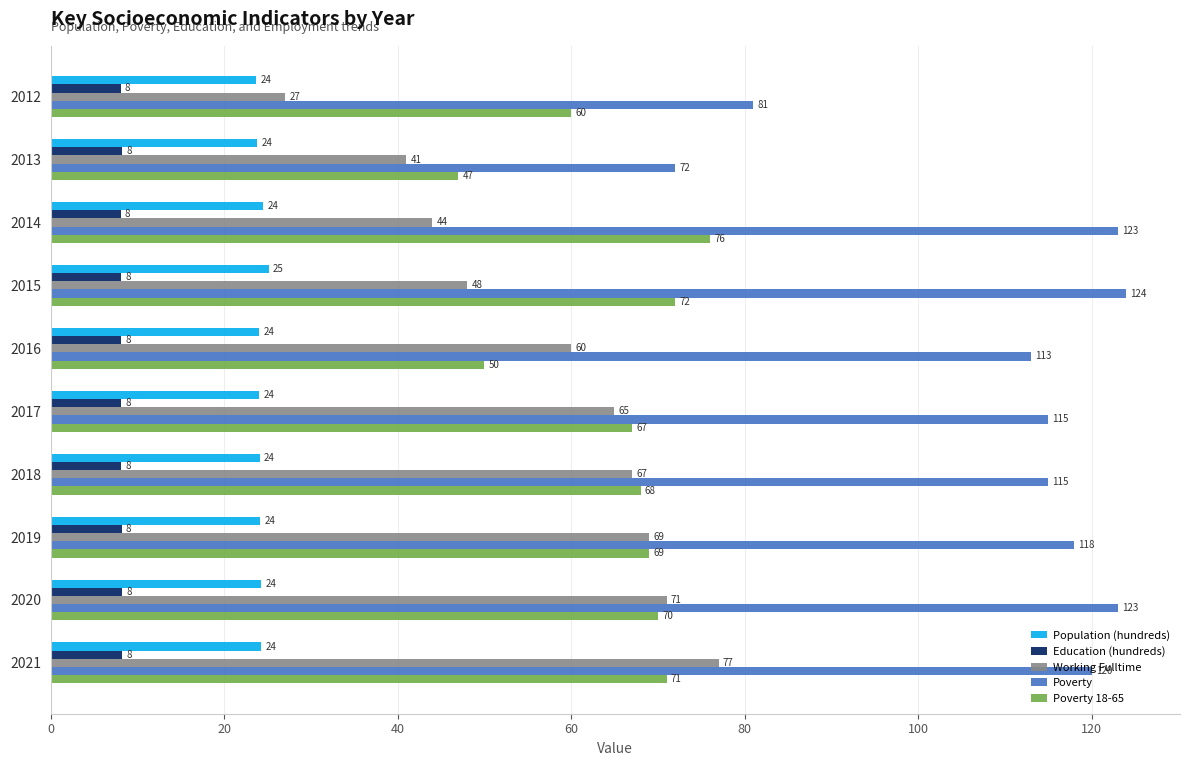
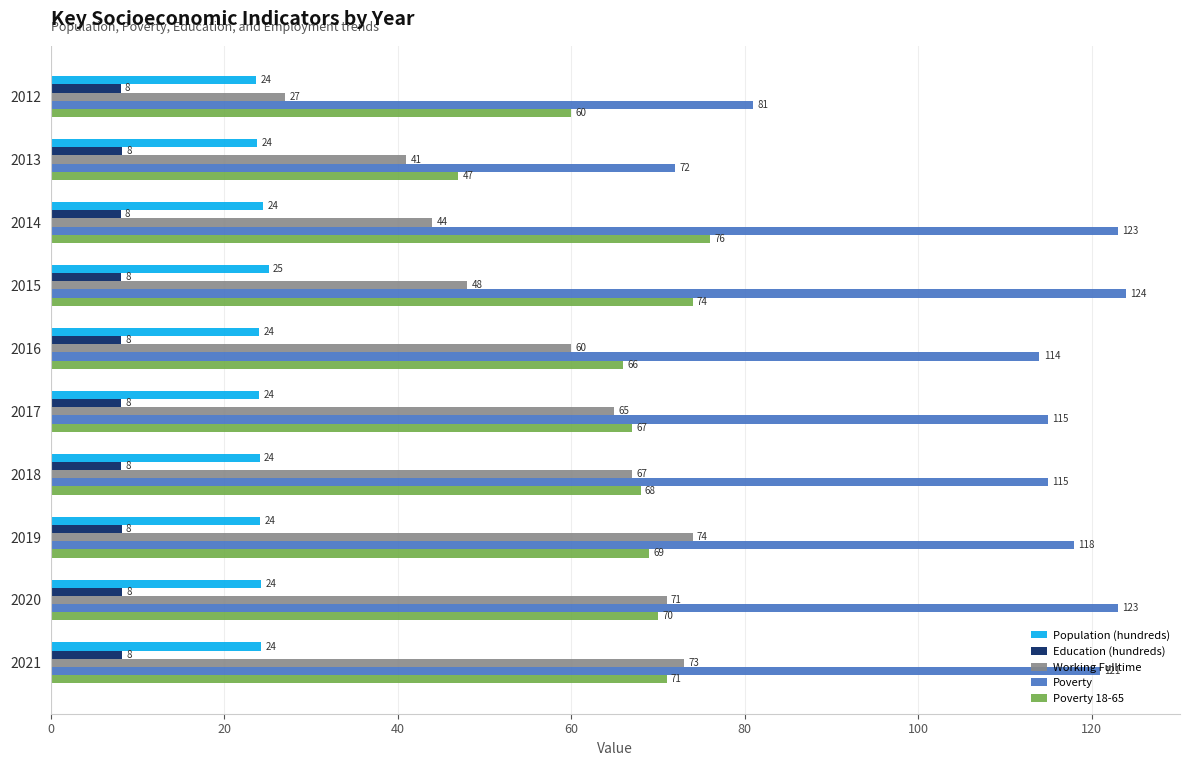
  {
    "Population (hundreds)": {
      "2012": 24,
      "2013": 24,
      "2014": 24,
      "2015": 25,
      "2016": 24,
      "2017": 24,
      "2018": 24,
      "2019": 24,
      "2020": 24,
      "2021": 24
    },
    "Education (hundreds)": {
      "2012": 8,
      "2013": 8,
      "2014": 8,
      "2015": 8,
      "2016": 8,
      "2017": 8,
      "2018": 8,
      "2019": 8,
      "2020": 8,
      "2021": 8
    },
    "Working Fulltime": {
      "2012": 27,
      "2013": 41,
      "2014": 44,
      "2015": 48,
      "2016": 60,
      "2017": 65,
      "2018": 67,
-     "2019": 69,
+     "2019": 74,
      "2020": 71,
-     "2021": 77
+     "2021": 73
    },
    "Poverty": {
      "2012": 81,
      "2013": 72,
      "2014": 123,
      "2015": 124,
-     "2016": 113,
+     "2016": 114,
      "2017": 115,
      "2018": 115,
      "2019": 118,
      "2020": 123,
-     "2021": 120
+     "2021": 121
    },
    "Poverty 18-65": {
      "2012": 60,
      "2013": 47,
      "2014": 76,
-     "2015": 72,
-     "2016": 50,
+     "2015": 74,
+     "2016": 66,
      "2017": 67,
      "2018": 68,
      "2019": 69,
      "2020": 70,
      "2021": 71
    }
  }
